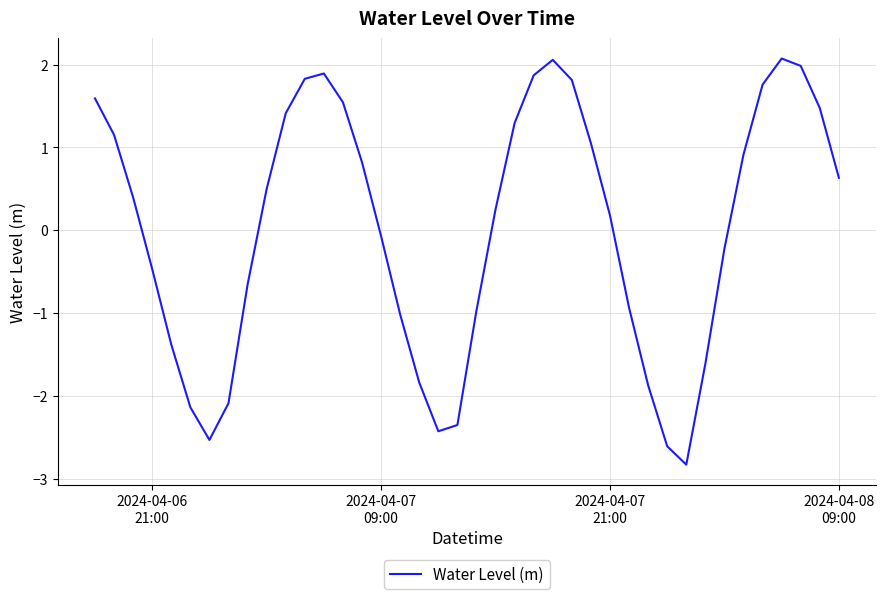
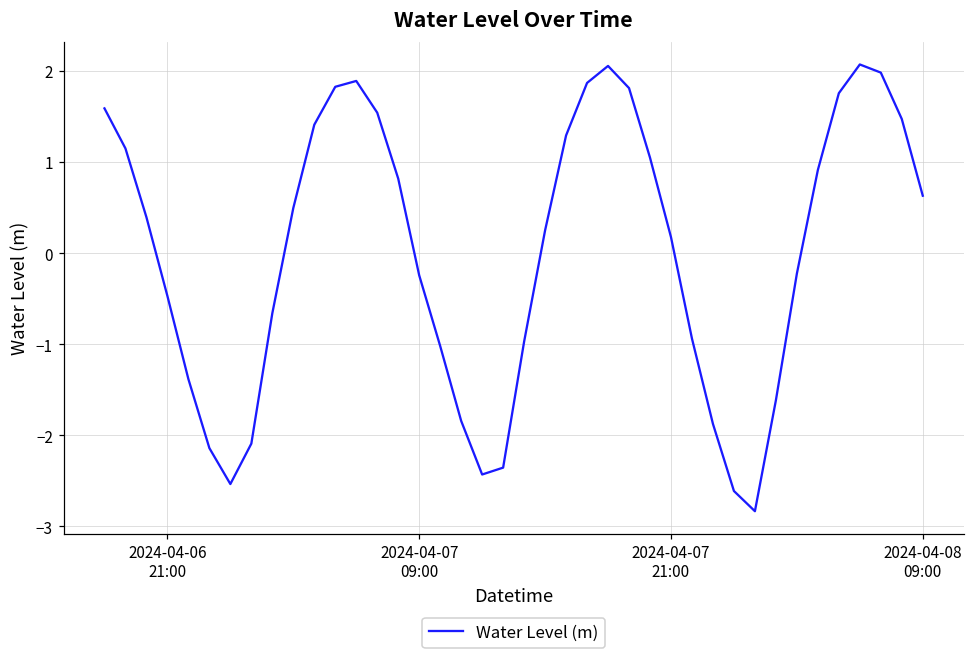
  {
    "2024-04-06 21:00": -0.5,
-   "2024-04-07 09:00": -0.1,
+   "2024-04-07 09:00": -0.2,
    "2024-04-07 21:00": 0.2,
    "2024-04-08 09:00": 0.6
  }
